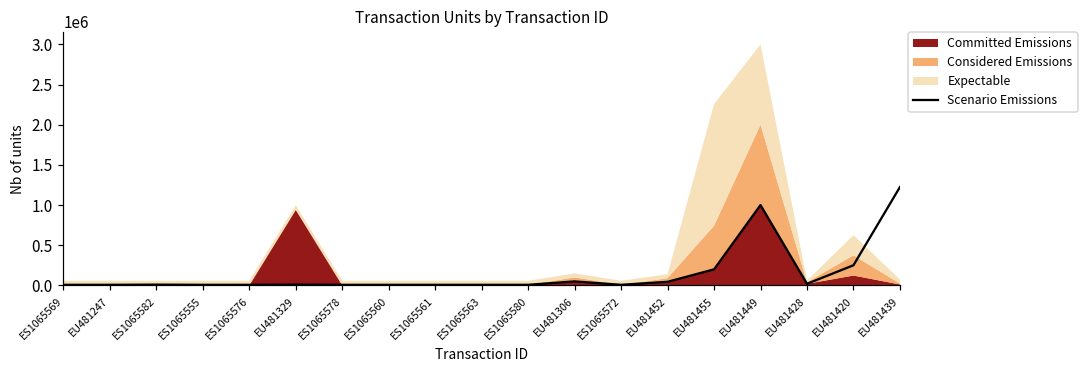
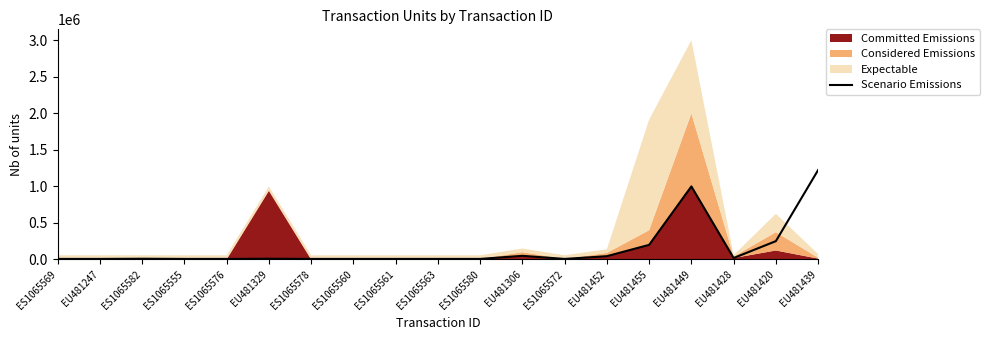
  {
    "Scenario Emissions": {
      "EU481329": 0,
      "EU481420": 300000,
      "EU481439": 1200000
    },
    "Committed Emissions": {
      "EU481420": 100000
    },
    "Considered Emissions": {
      "EU481306": 100000,
      "EU481452": 0,
-     "EU481455": 500000,
+     "EU481455": 200000,
      "EU481449": 1000000,
      "EU481420": 300000
    },
    "Expectable": {
      "ES1065569": 100000,
      "EU481247": 100000,
      "ES1065582": 100000,
      "ES1065555": 100000,
      "ES1065576": 100000,
      "EU481329": 100000,
      "ES1065578": 100000,
      "ES1065560": 100000,
      "ES1065561": 100000,
      "ES1065563": 100000,
      "ES1065580": 100000,
      "EU481306": 100000,
      "ES1065572": 100000,
      "EU481452": 100000,
      "EU481455": 1500000,
      "EU481449": 1000000,
      "EU481420": 300000,
      "EU481439": 100000
    }
  }
